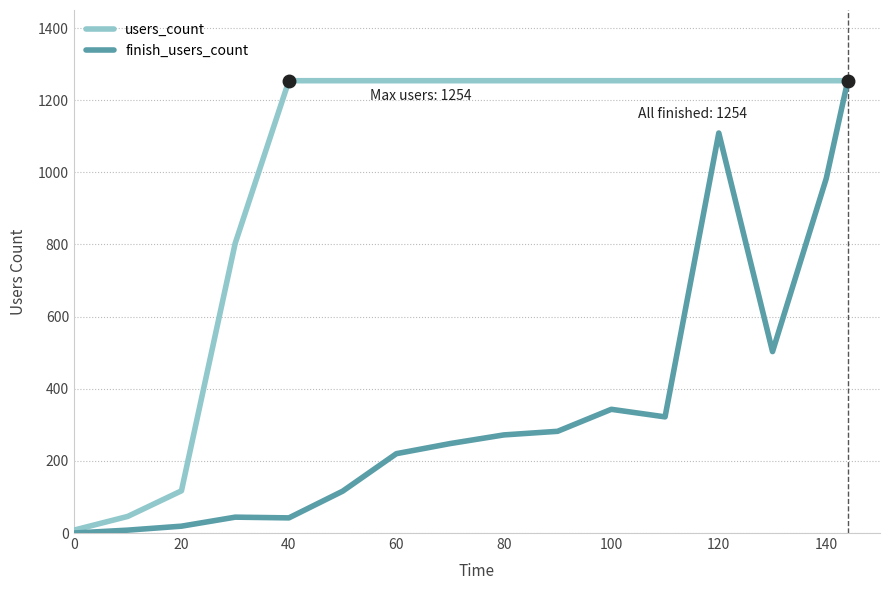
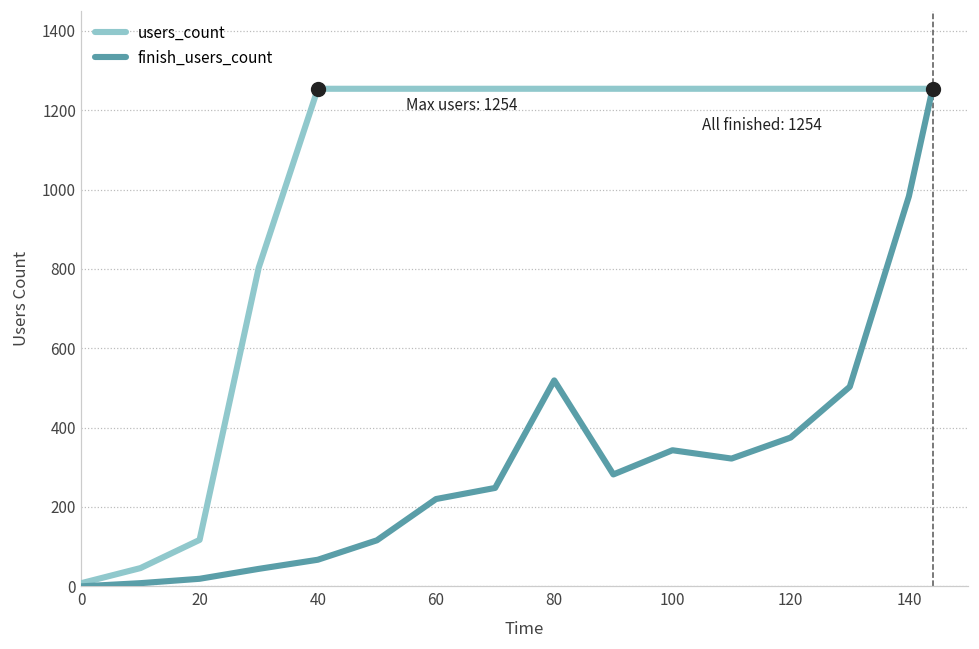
  {
    "users_count": {
      "60": 1254
    },
    "finish_users_count": {
      "0": 0,
      "20": 20,
-     "40": 40,
+     "40": 70,
      "60": 220,
-     "80": 270,
+     "80": 520,
      "100": 340,
-     "120": 1110,
+     "120": 380,
      "140": 980
    }
  }
